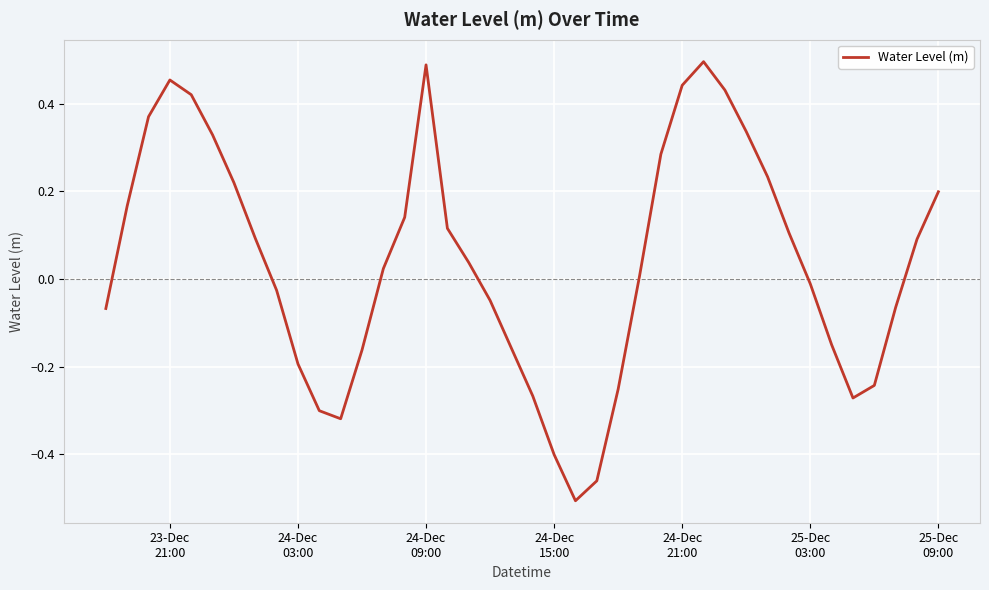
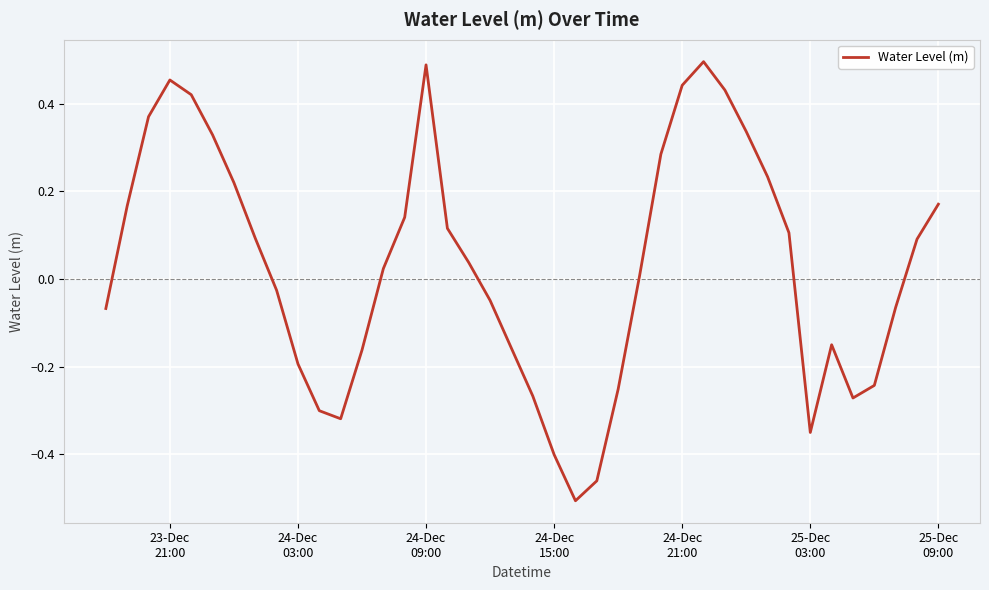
  {
    "23-Dec 21:00": 0.45,
    "24-Dec 03:00": -0.19,
    "24-Dec 09:00": 0.49,
    "24-Dec 15:00": -0.40,
    "24-Dec 21:00": 0.44,
-   "25-Dec 03:00": -0.01,
-   "25-Dec 09:00": 0.20
+   "25-Dec 03:00": -0.35,
+   "25-Dec 09:00": 0.17
  }
